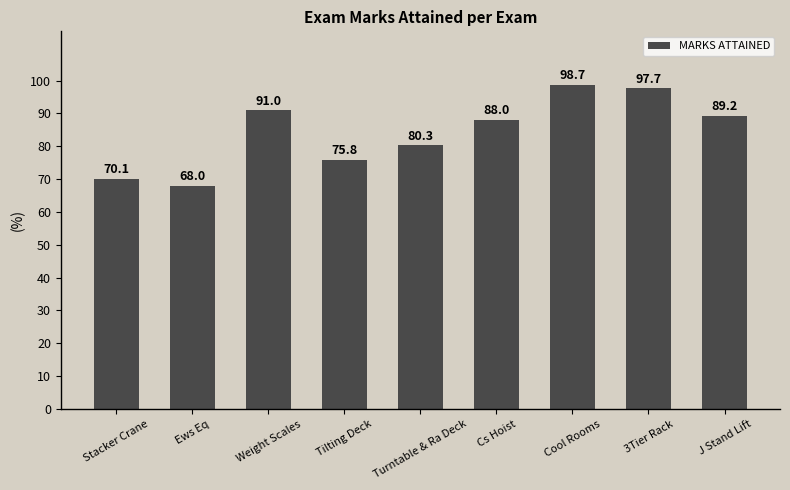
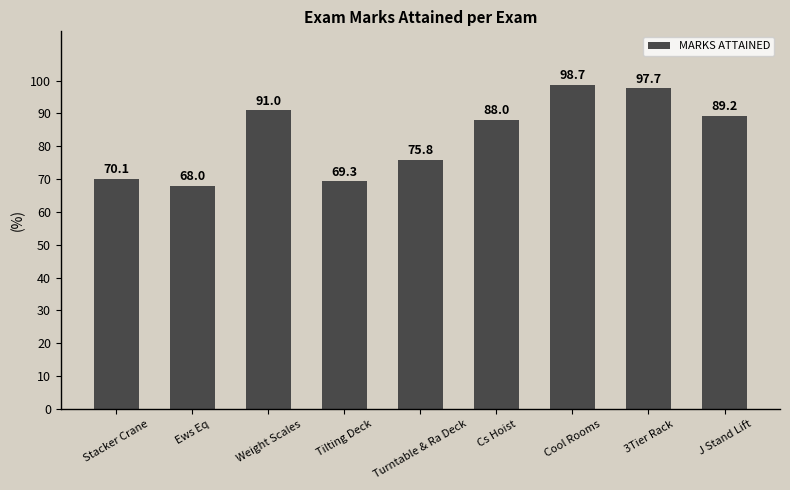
  {
    "Stacker Crane": 70.1,
    "Ews Eq": 68.0,
    "Weight Scales": 91.0,
-   "Tilting Deck": 75.8,
-   "Turntable & Ra Deck": 80.3,
+   "Tilting Deck": 69.3,
+   "Turntable & Ra Deck": 75.8,
    "Cs Hoist": 88.0,
    "Cool Rooms": 98.7,
    "3Tier Rack": 97.7,
    "J Stand Lift": 89.2
  }
